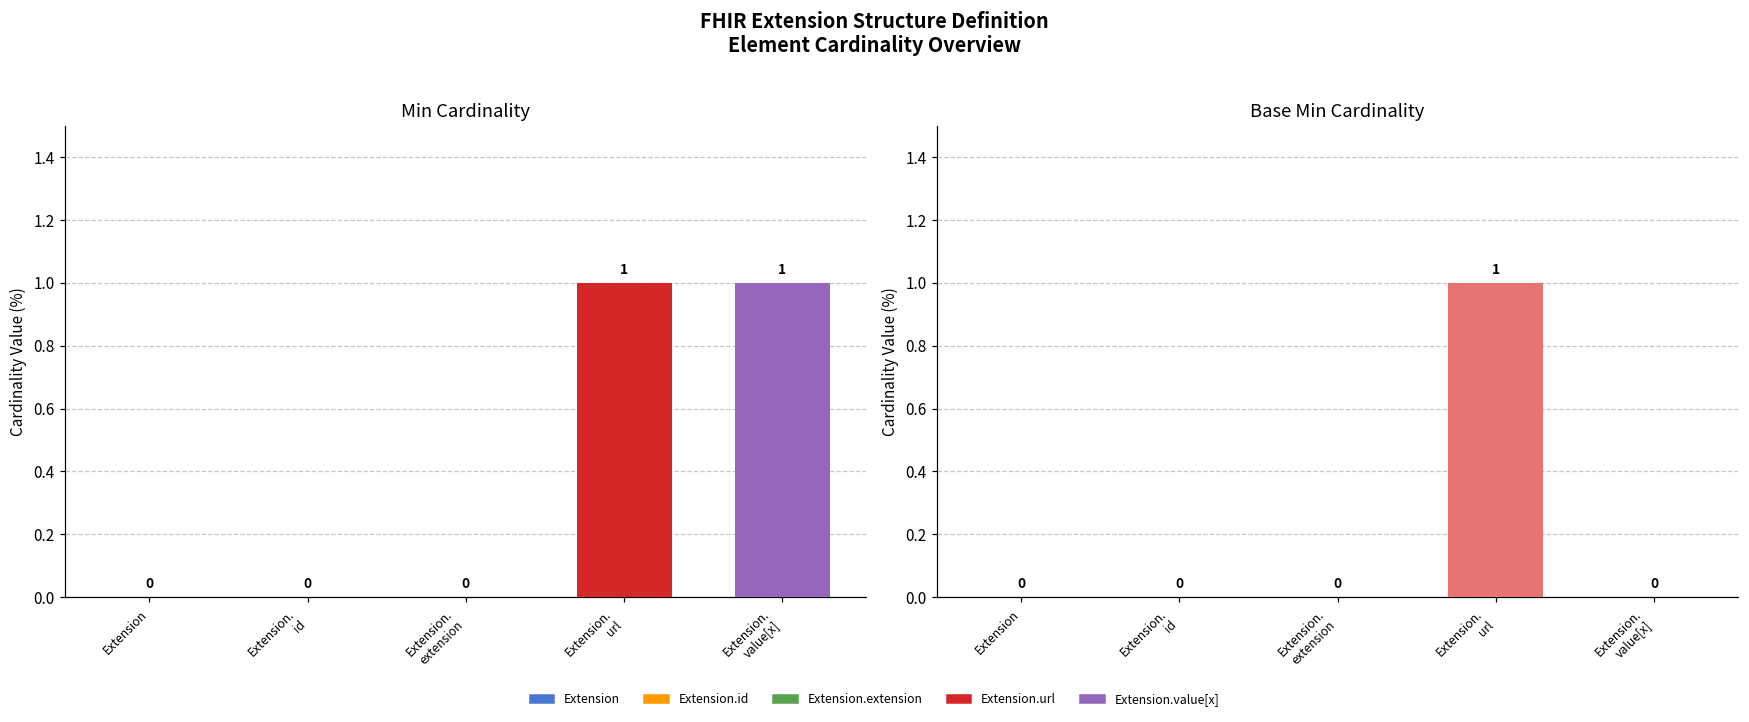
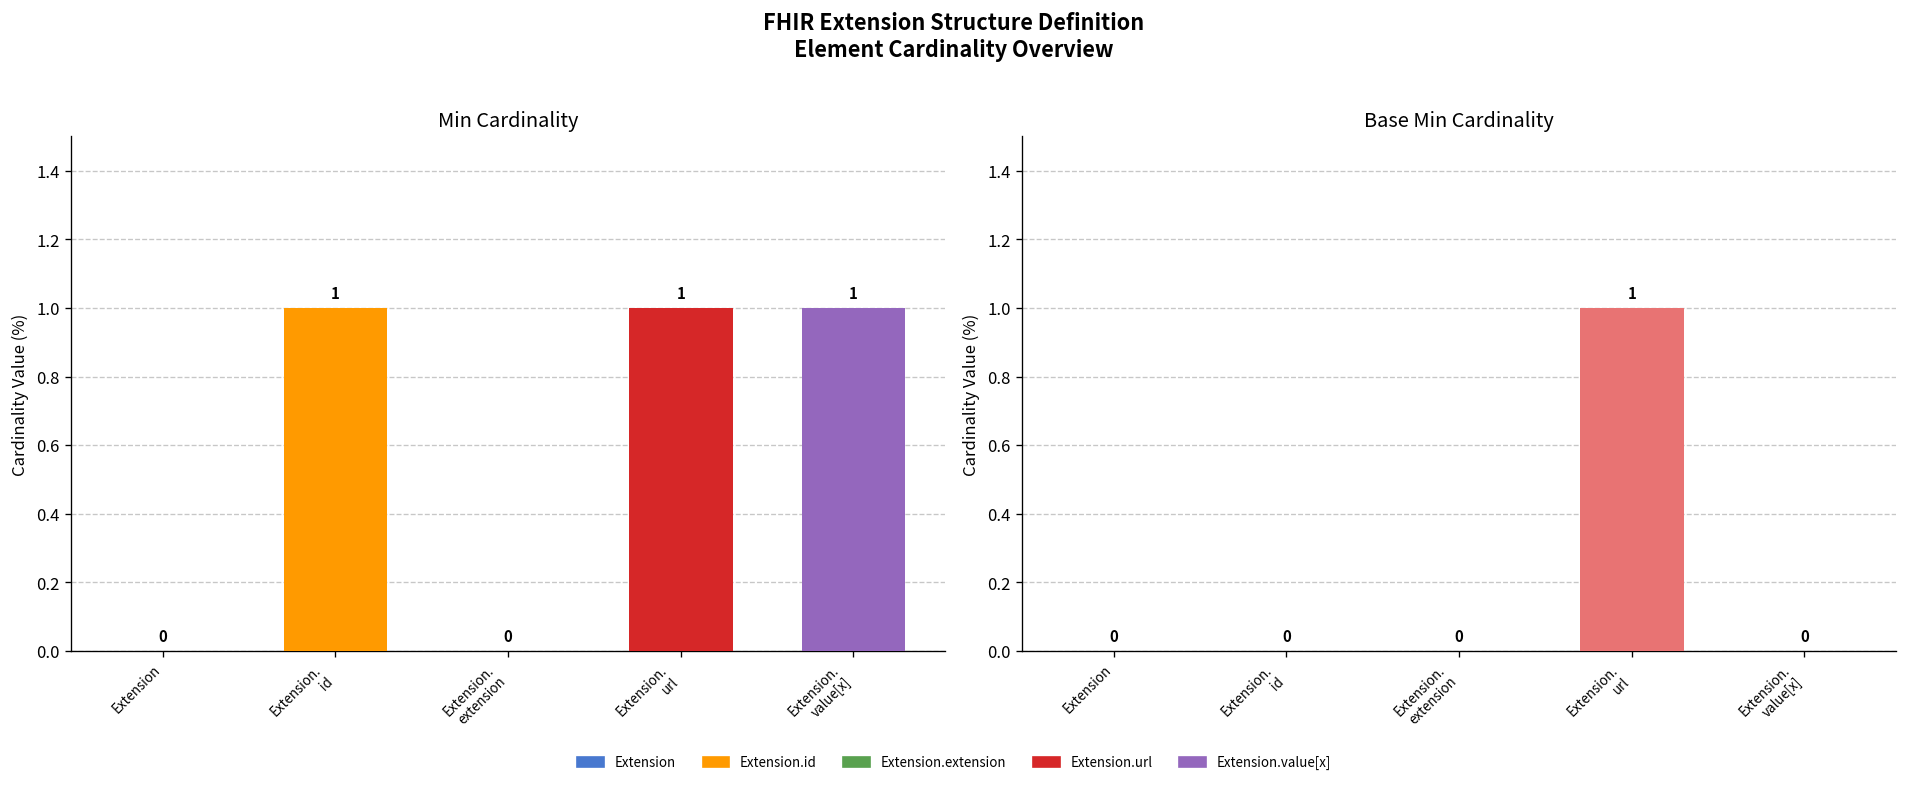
  {
    "Min Cardinality": {
      "Extension": 0,
-     "Extension. id": 0,
+     "Extension. id": 1,
      "Extension. extension": 0,
      "Extension. url": 1,
      "Extension. value[x]": 1
    },
    "Base Min Cardinality": {
      "Extension": 0,
      "Extension. id": 0,
      "Extension. extension": 0,
      "Extension. url": 1,
      "Extension. value[x]": 0
    }
  }
